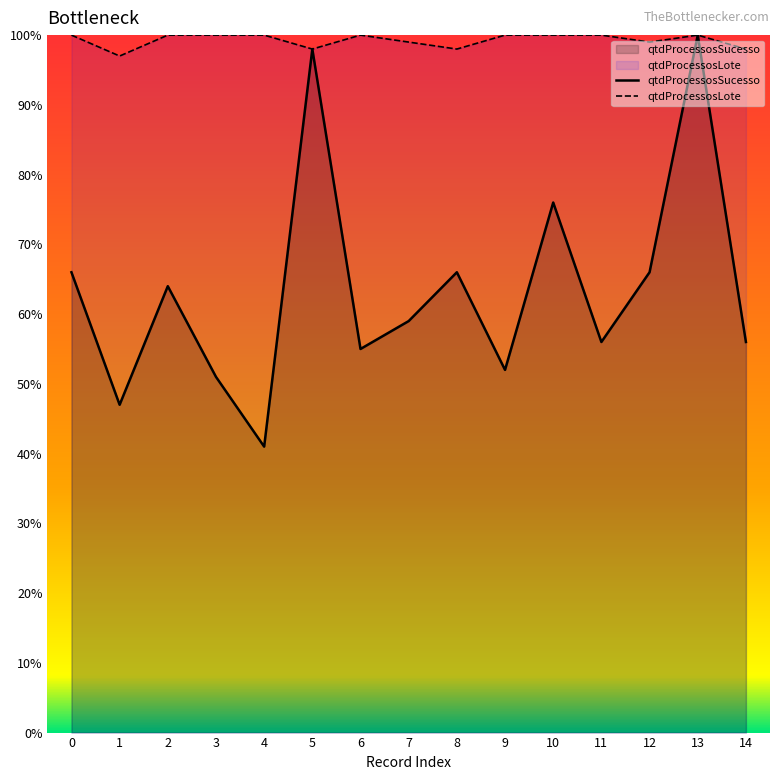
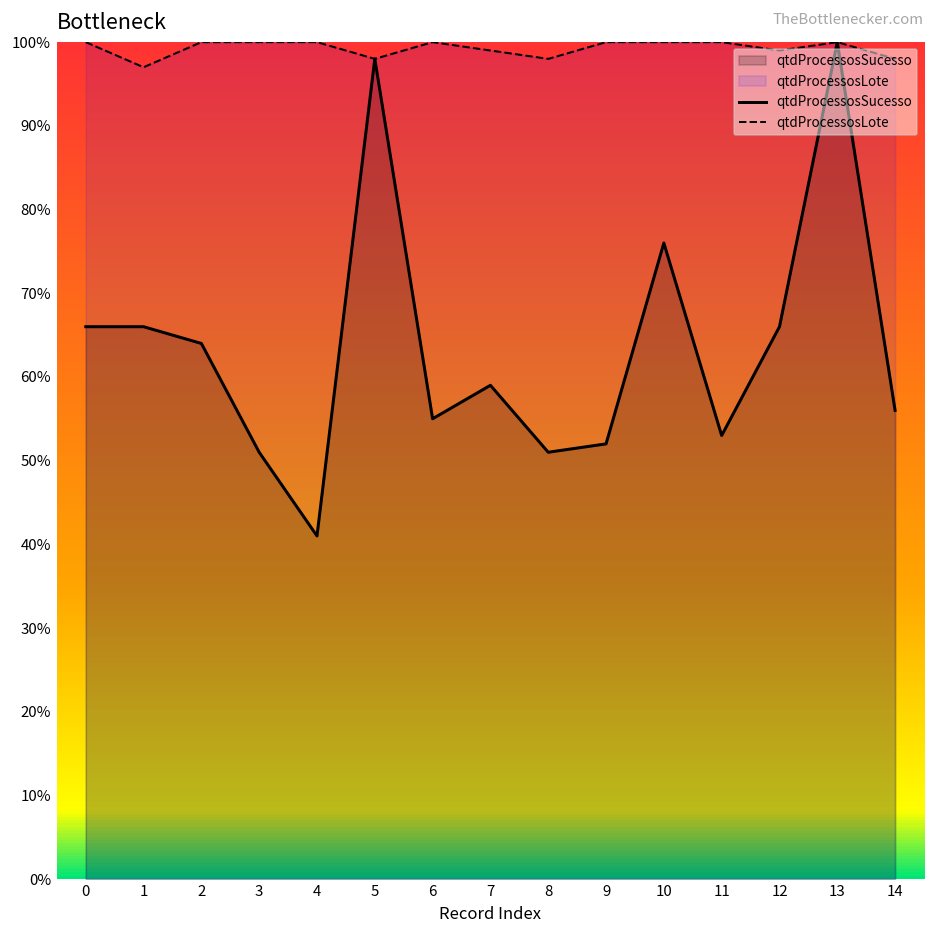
  {
    "qtdProcessosSucesso": {
      "0": "66%",
-     "1": "47%",
+     "1": "66%",
      "2": "64%",
      "3": "51%",
      "4": "41%",
      "6": "55%",
      "7": "59%",
-     "8": "66%",
+     "8": "51%",
      "9": "52%",
      "10": "76%",
-     "11": "56%",
+     "11": "53%",
      "12": "66%",
      "14": "56%"
    }
  }
